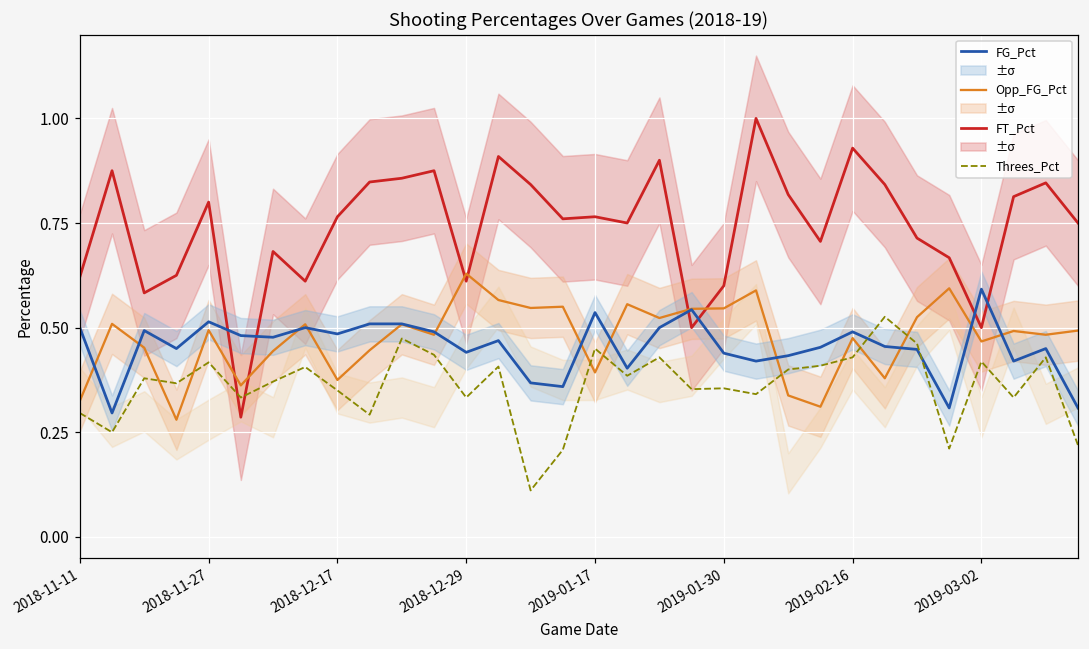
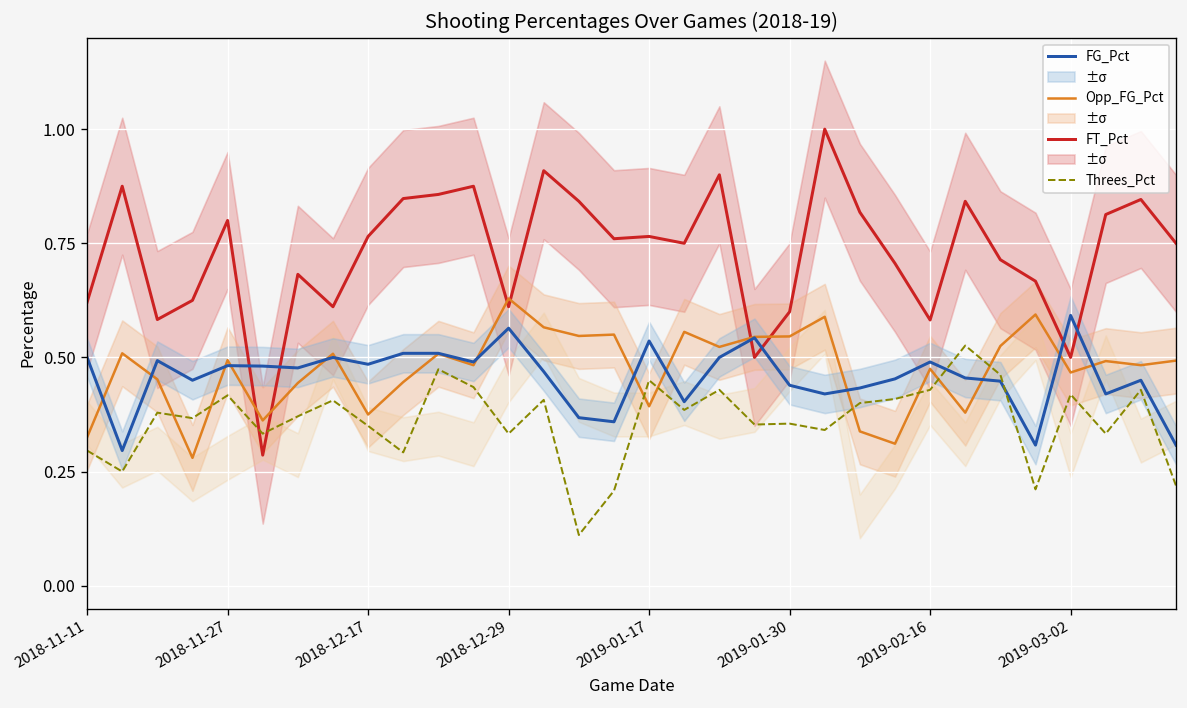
  {
    "FT_Pct": {
      "2018-11-11": 0.62,
      "2018-11-27": 0.80,
      "2018-12-17": 0.77,
      "2019-01-17": 0.77,
      "2019-01-30": 0.60,
-     "2019-02-16": 0.93,
+     "2019-02-16": 0.58,
      "2019-03-02": 0.50
    },
    "Opp_FG_Pct": {
      "2018-11-11": 0.33,
      "2018-11-27": 0.49,
      "2018-12-17": 0.38,
      "2018-12-29": 0.63,
      "2019-01-17": 0.39,
      "2019-01-30": 0.55,
      "2019-02-16": 0.48,
      "2019-03-02": 0.47
    },
    "FG_Pct": {
      "2018-11-11": 0.50,
-     "2018-11-27": 0.51,
+     "2018-11-27": 0.48,
      "2018-12-17": 0.49,
-     "2018-12-29": 0.44,
+     "2018-12-29": 0.56,
      "2019-01-17": 0.54,
      "2019-01-30": 0.44,
      "2019-02-16": 0.49,
      "2019-03-02": 0.59
    },
    "Threes_Pct": {
      "2018-11-11": 0.30,
      "2018-11-27": 0.42,
      "2018-12-17": 0.35,
      "2018-12-29": 0.33,
      "2019-01-17": 0.45,
      "2019-01-30": 0.36,
      "2019-02-16": 0.43,
      "2019-03-02": 0.42
    }
  }
